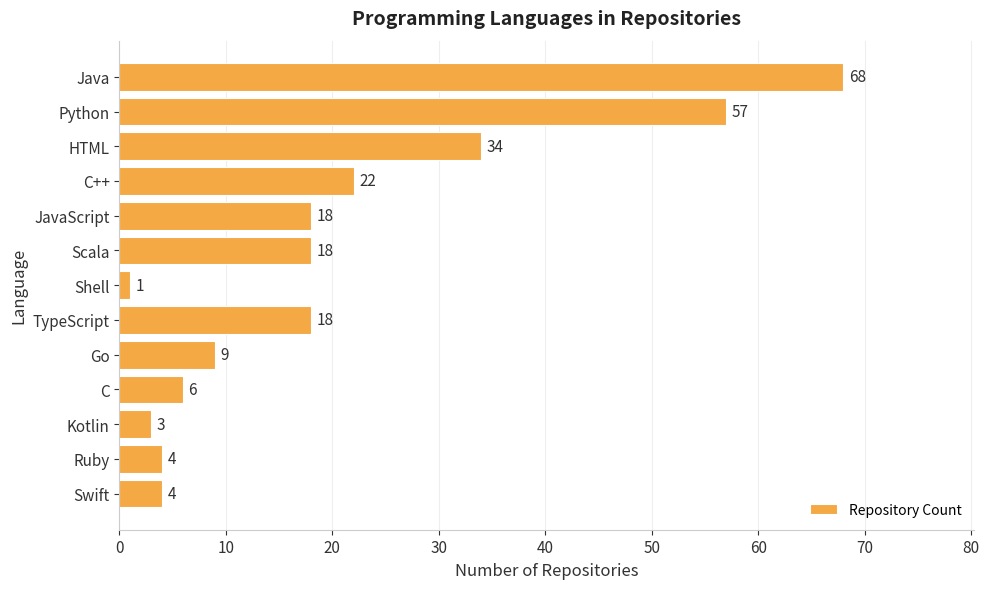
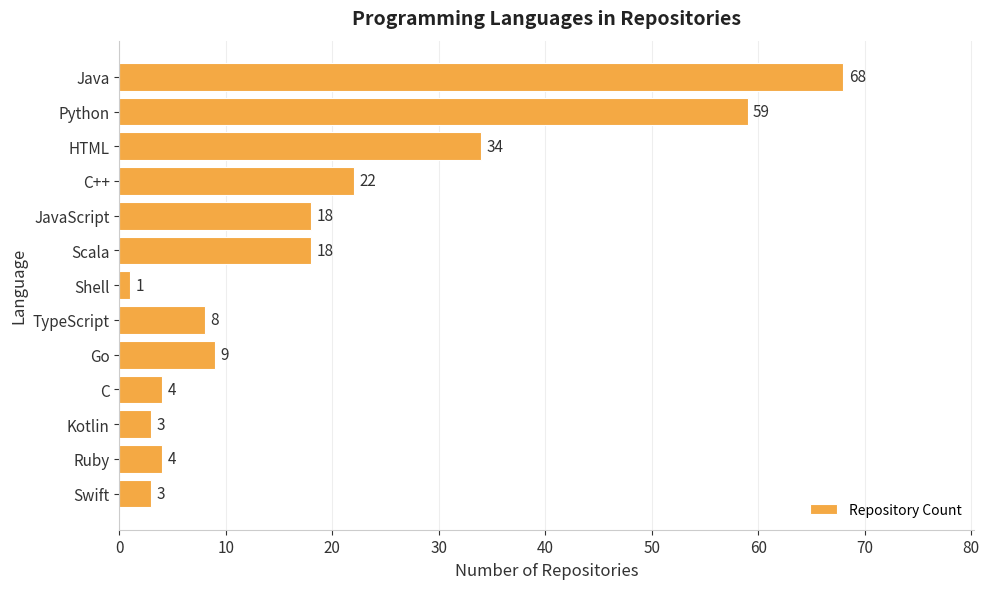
  {
    "Java": 68,
-   "Python": 57,
+   "Python": 59,
    "HTML": 34,
    "C++": 22,
    "JavaScript": 18,
    "Scala": 18,
    "Shell": 1,
-   "TypeScript": 18,
+   "TypeScript": 8,
    "Go": 9,
-   "C": 6,
+   "C": 4,
    "Kotlin": 3,
    "Ruby": 4,
-   "Swift": 4
+   "Swift": 3
  }
